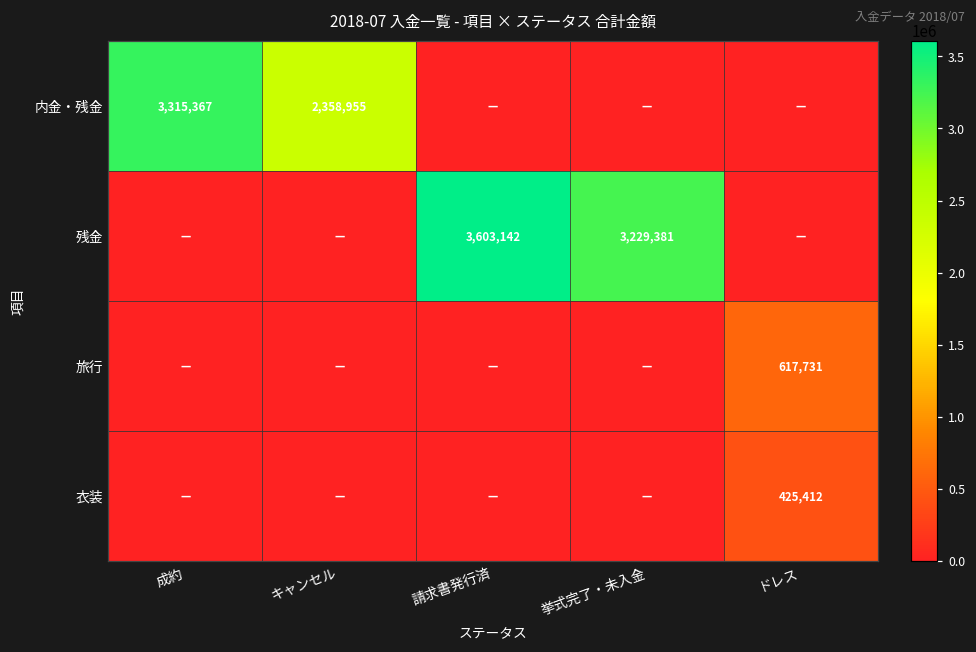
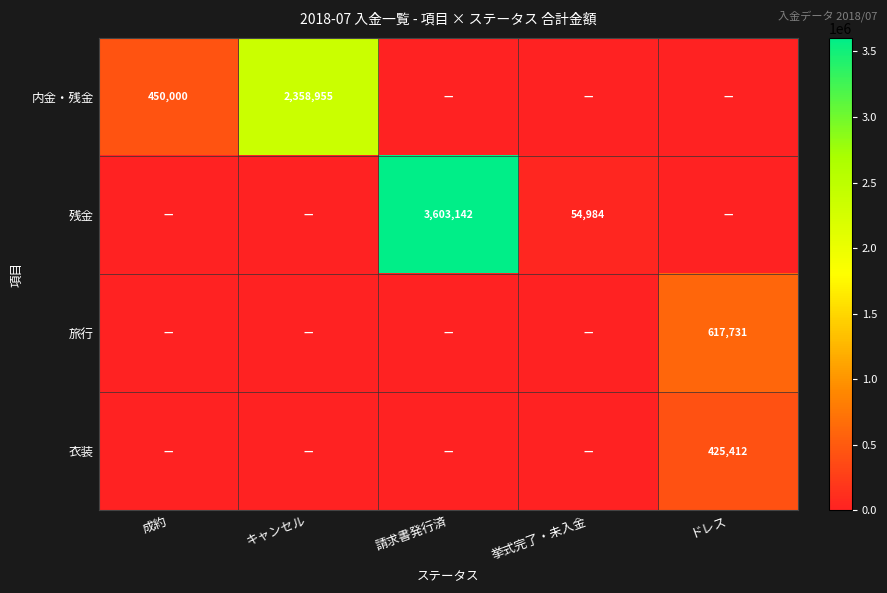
  {
    "内金・残金": {
-     "成約": "3,315,367",
+     "成約": "450,000",
      "キャンセル": "2,358,955"
    },
    "残金": {
      "請求書発行済": "3,603,142",
-     "挙式完了・未入金": "3,229,381"
+     "挙式完了・未入金": "54,984"
    },
    "旅行": {
      "ドレス": "617,731"
    },
    "衣装": {
      "ドレス": "425,412"
    }
  }
